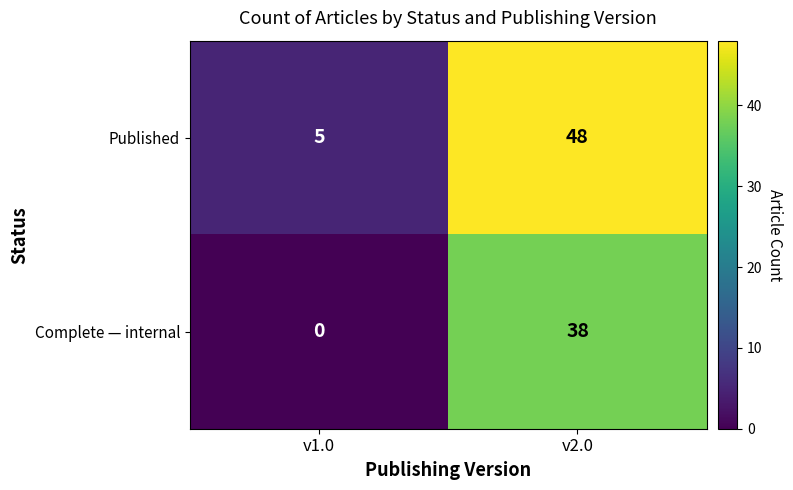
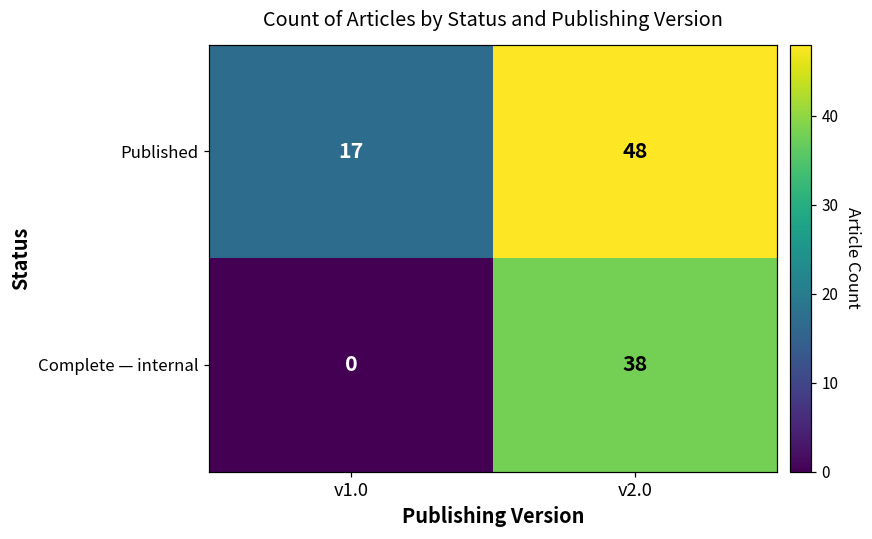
  {
    "Published": {
-     "v1.0": 5,
+     "v1.0": 17,
      "v2.0": 48
    },
    "Complete — internal": {
      "v1.0": 0,
      "v2.0": 38
    }
  }
